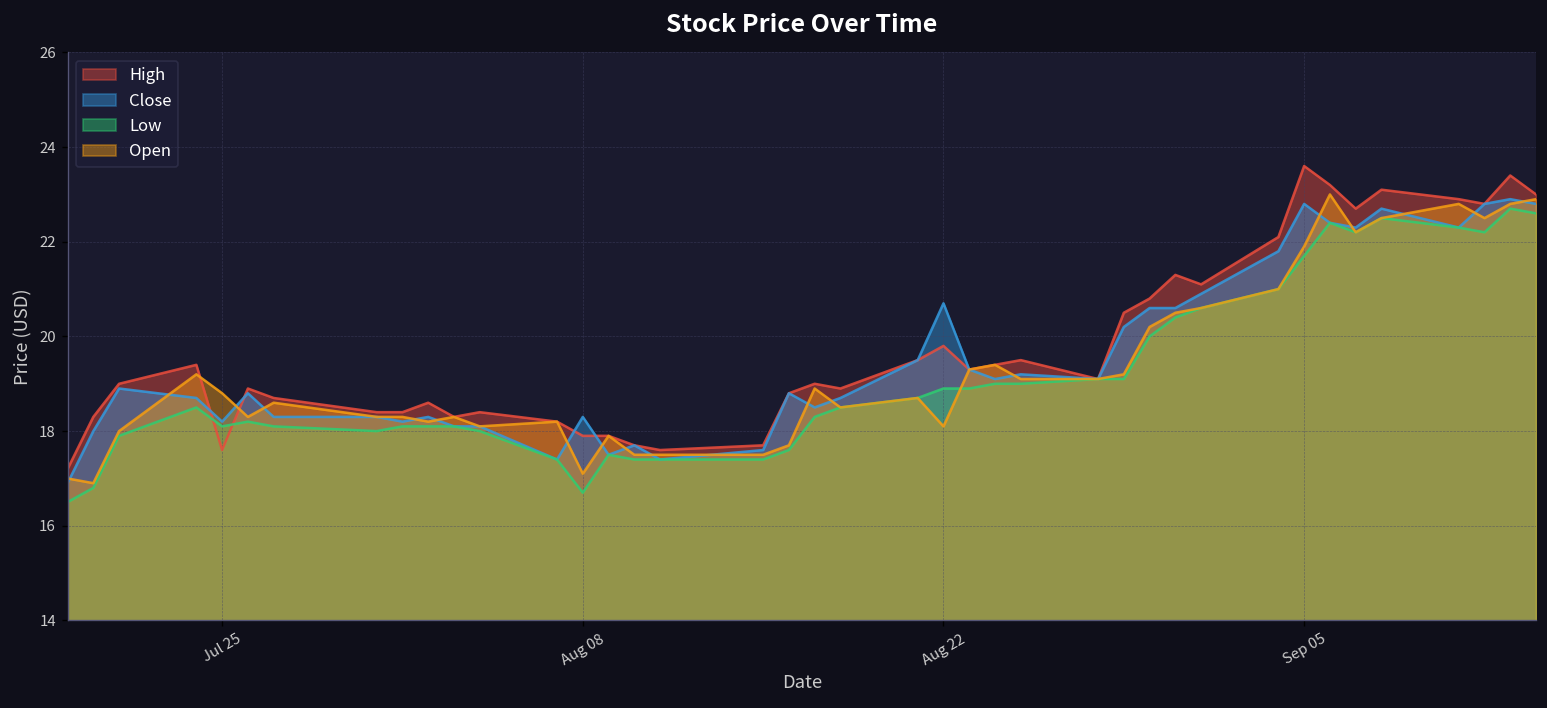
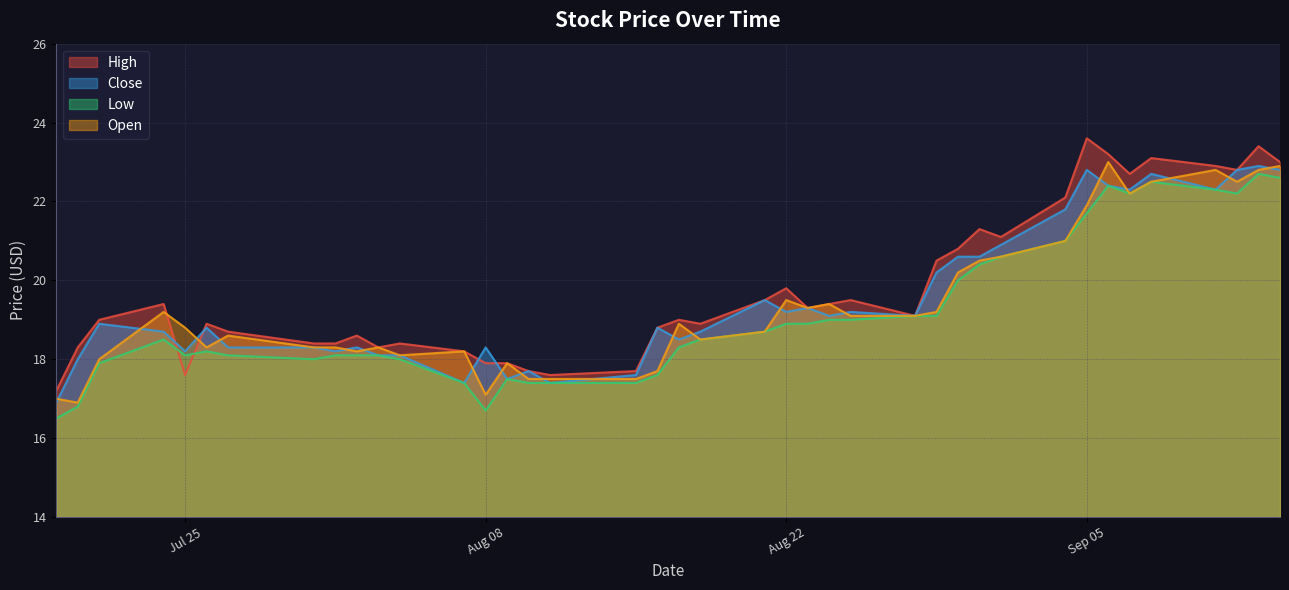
  {
    "High": {
      "Jul 25": 17.6,
      "Aug 08": 17.9,
      "Aug 22": 19.8,
      "Sep 05": 23.6
    },
    "Close": {
      "Jul 25": 18.2,
      "Aug 08": 18.3,
-     "Aug 22": 20.7,
+     "Aug 22": 19.2,
      "Sep 05": 22.8
    },
    "Low": {
      "Jul 25": 18.1,
      "Aug 08": 16.7,
      "Aug 22": 18.9,
      "Sep 05": 21.7
    },
    "Open": {
      "Jul 25": 18.8,
      "Aug 08": 17.1,
-     "Aug 22": 18.1,
+     "Aug 22": 19.5,
      "Sep 05": 21.9
    }
  }
